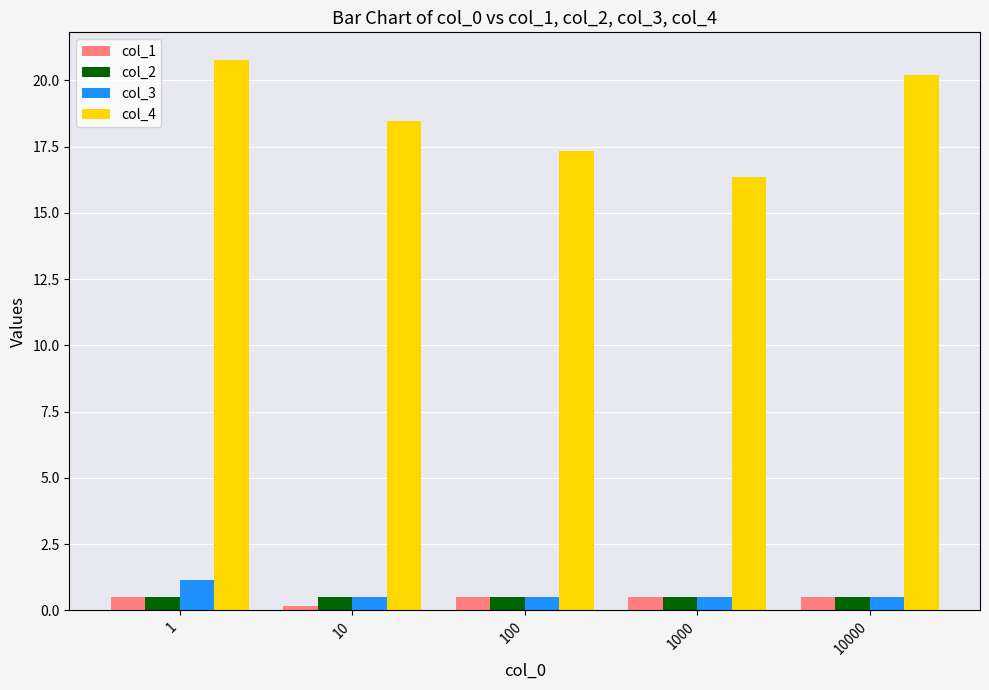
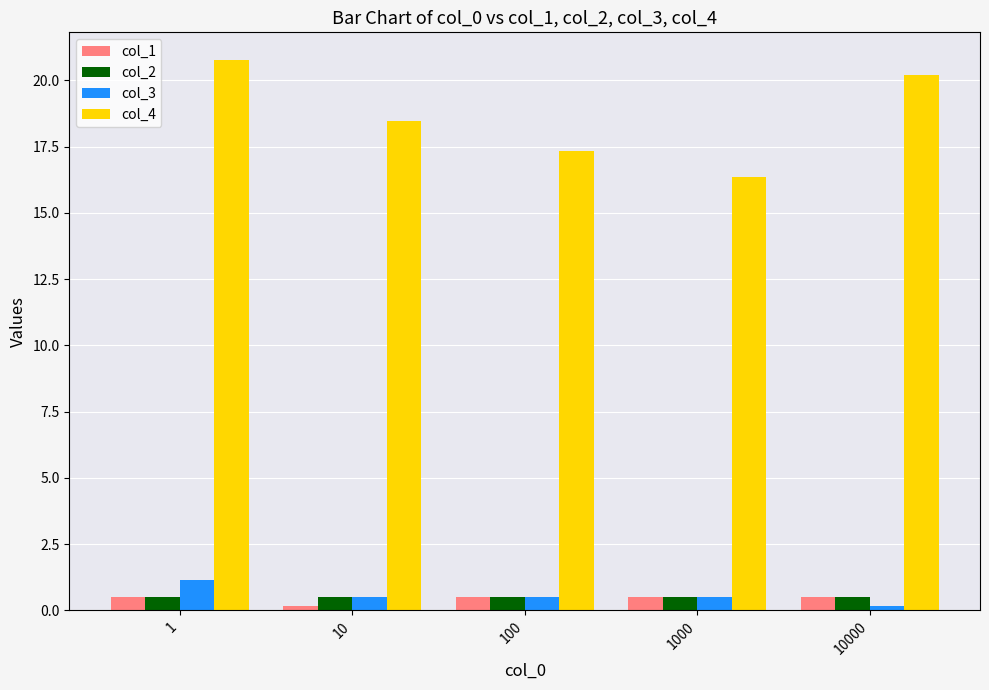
  {
    "col_1": {
      "1": 0.5,
      "10": 0.2,
      "100": 0.5,
      "1000": 0.5,
      "10000": 0.5
    },
    "col_2": {
      "1": 0.5,
      "10": 0.5,
      "100": 0.5,
      "1000": 0.5,
      "10000": 0.5
    },
    "col_3": {
      "1": 1.2,
      "10": 0.5,
      "100": 0.5,
      "1000": 0.5,
-     "10000": 0.5
+     "10000": 0.2
    },
    "col_4": {
      "1": 20.8,
      "10": 18.5,
      "100": 17.3,
      "1000": 16.4,
      "10000": 20.2
    }
  }
